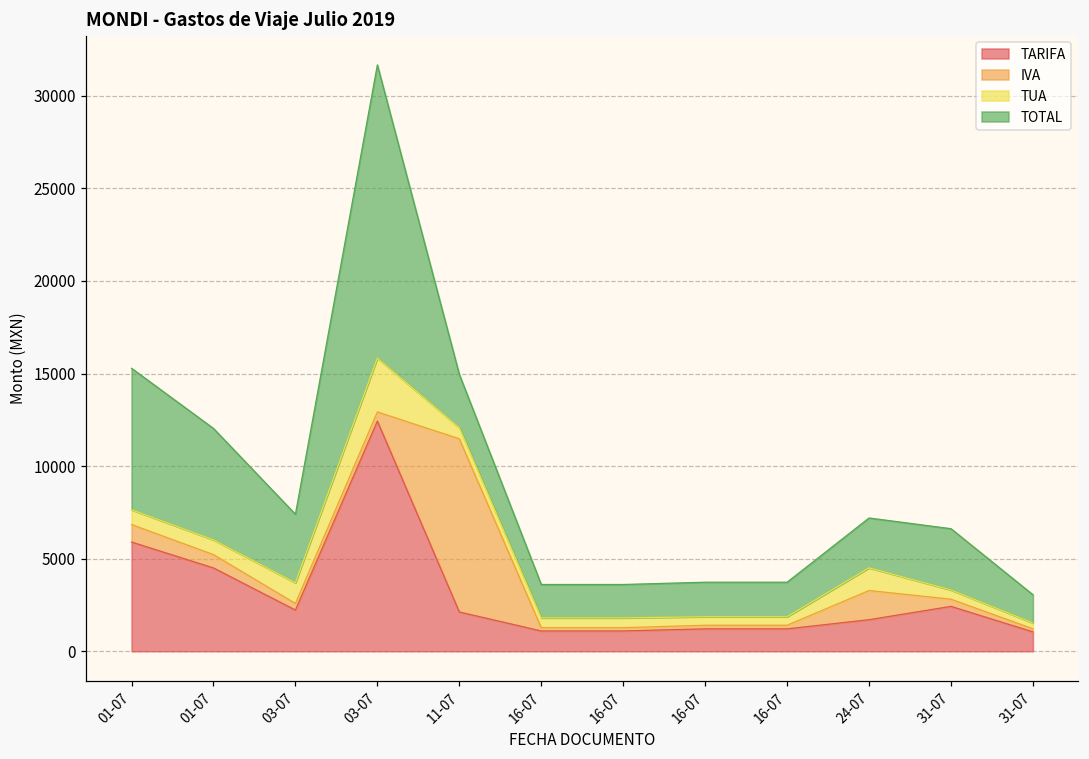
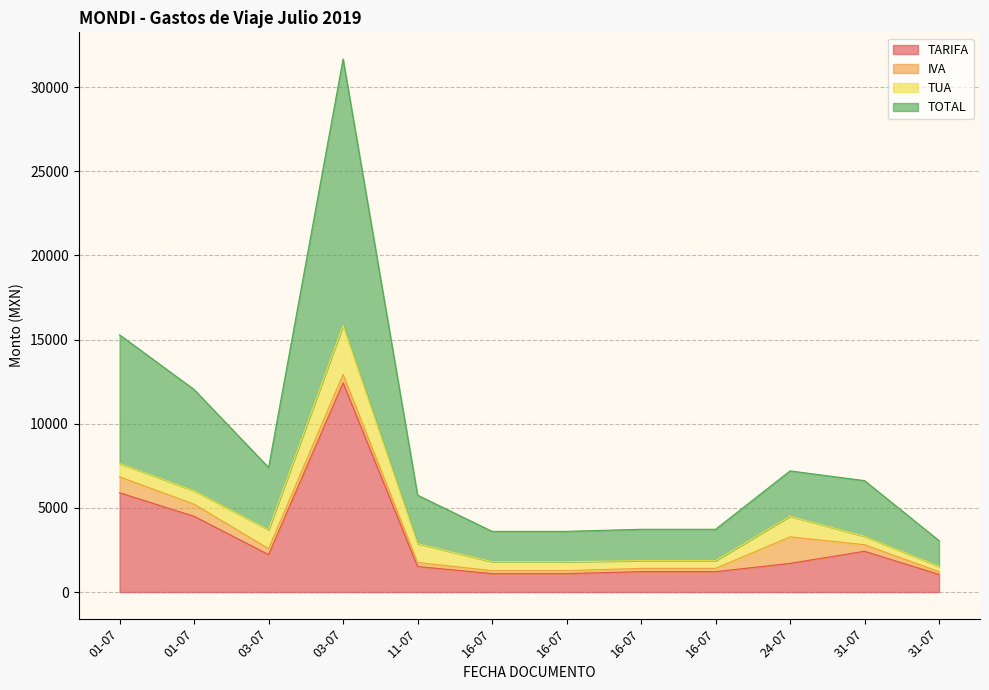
  {
    "TARIFA": {
-     "11-07": 2100,
+     "11-07": 1500,
      "24-07": 1700
    },
    "IVA": {
-     "11-07": 9400,
+     "11-07": 200,
      "24-07": 1600
    },
    "TUA": {
-     "11-07": 600,
+     "11-07": 1100,
      "24-07": 1200
    },
    "TOTAL": {
      "11-07": 2900,
      "24-07": 2700
    }
  }
